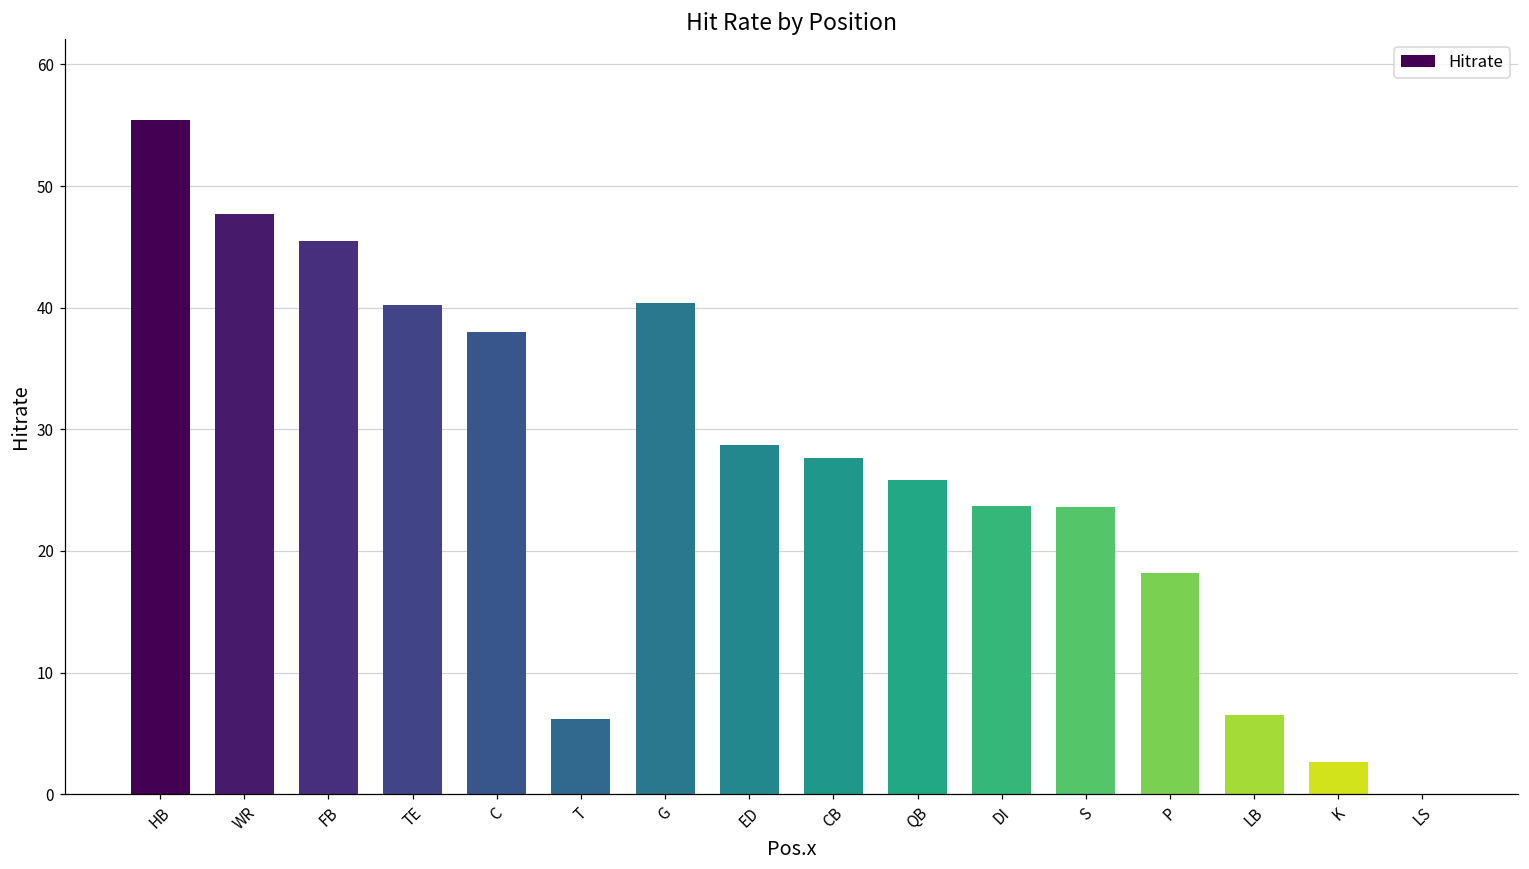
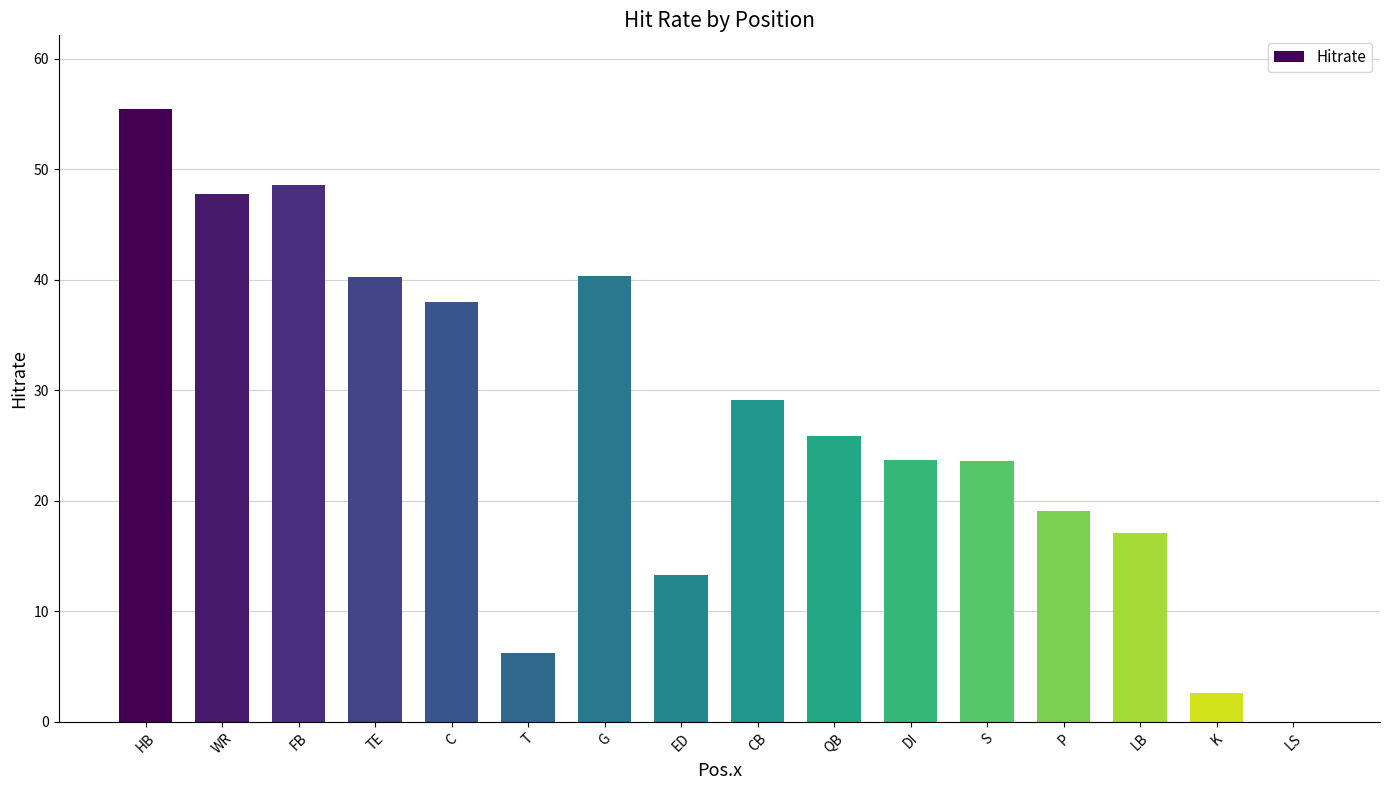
  {
    "HB": 55.5,
    "WR": 47.7,
-   "FB": 45.5,
+   "FB": 48.6,
    "TE": 40.2,
    "C": 38.0,
    "T": 6.2,
    "G": 40.4,
-   "ED": 28.7,
-   "CB": 27.6,
+   "ED": 13.2,
+   "CB": 29.1,
    "QB": 25.8,
    "DI": 23.7,
    "S": 23.6,
-   "P": 18.2,
-   "LB": 6.5,
+   "P": 19.1,
+   "LB": 17.1,
    "K": 2.6,
    "LS": 0.0
  }
